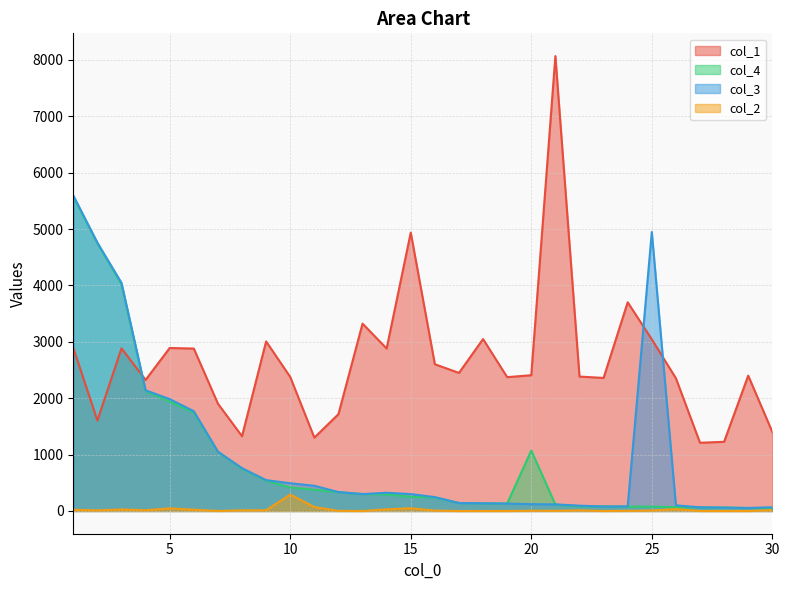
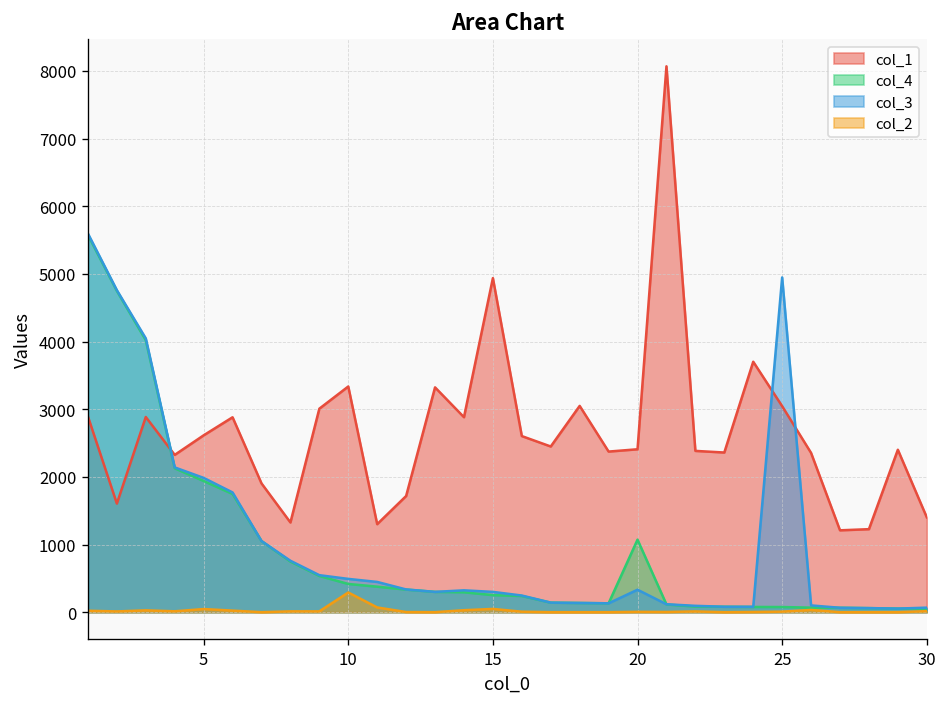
  {
    "col_1": {
-     "5": 2900,
-     "10": 2400,
+     "5": 2600,
+     "10": 3300,
      "15": 4900,
      "20": 2400,
      "25": 3000,
      "30": 1400
    },
    "col_4": {
      "5": 1900,
      "10": 400,
      "15": 300,
      "20": 1100,
      "25": 100
    },
    "col_3": {
      "5": 2000,
      "10": 500,
      "15": 300,
-     "20": 100,
+     "20": 300,
      "25": 4900
    },
    "col_2": {
      "5": 0,
      "10": 300,
      "15": 0,
      "20": 0,
      "25": 0
    }
  }
